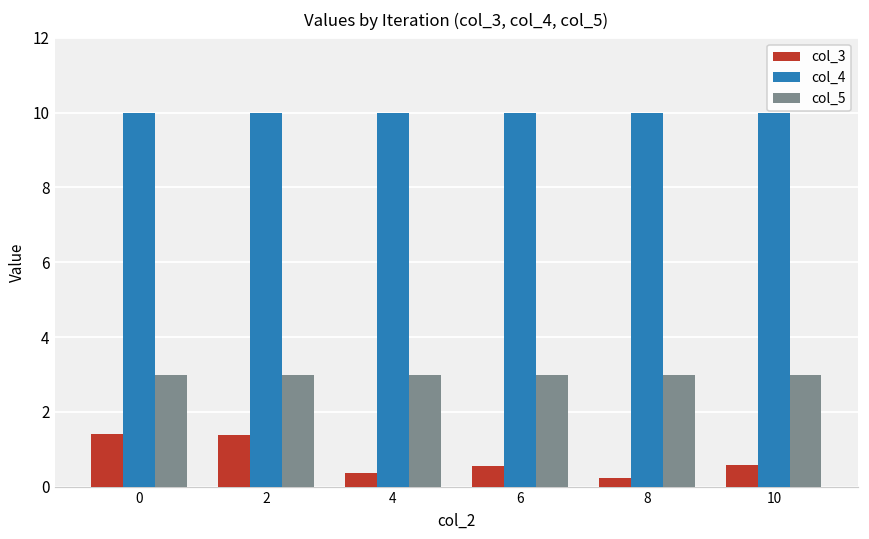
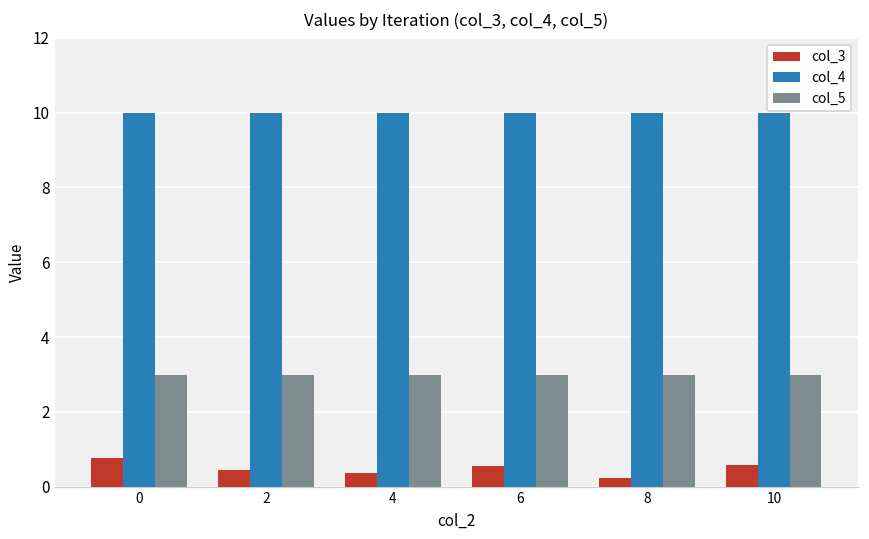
  {
    "col_3": {
-     "0": 1.4,
-     "2": 1.4,
+     "0": 0.8,
+     "2": 0.5,
      "4": 0.4,
      "6": 0.6,
      "8": 0.2,
      "10": 0.6
    },
    "col_4": {
      "0": 10.0,
      "2": 10.0,
      "4": 10.0,
      "6": 10.0,
      "8": 10.0,
      "10": 10.0
    },
    "col_5": {
      "0": 3.0,
      "2": 3.0,
      "4": 3.0,
      "6": 3.0,
      "8": 3.0,
      "10": 3.0
    }
  }
